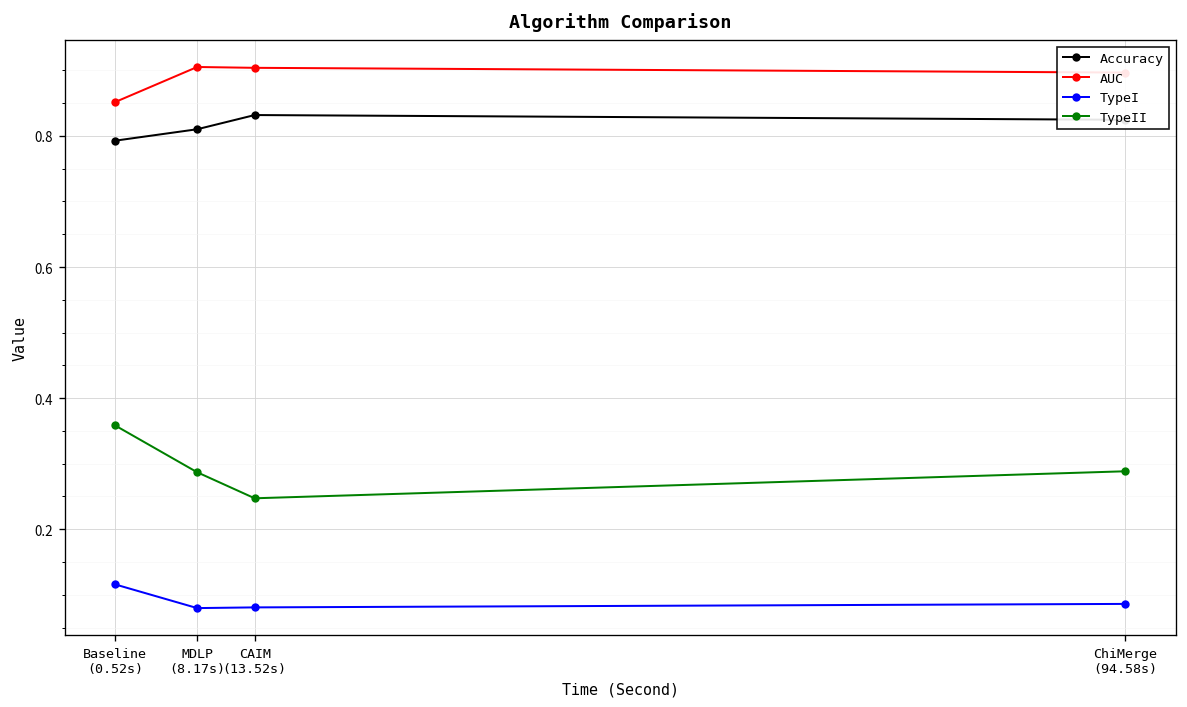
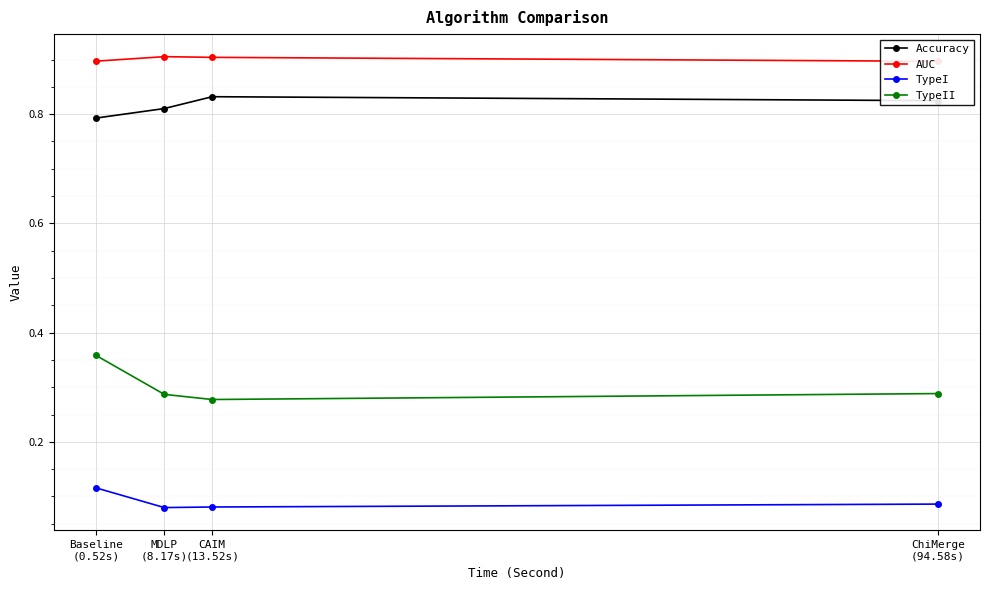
  {
    "Accuracy": {
      "Baseline (0.52s)": 0.79,
      "MDLP (8.17s)": 0.81,
      "CAIM (13.52s)": 0.83
    },
    "AUC": {
-     "Baseline (0.52s)": 0.85,
+     "Baseline (0.52s)": 0.90,
      "MDLP (8.17s)": 0.91,
      "CAIM (13.52s)": 0.90
    },
    "TypeI": {
      "Baseline (0.52s)": 0.12,
      "MDLP (8.17s)": 0.08,
      "CAIM (13.52s)": 0.08,
      "ChiMerge (94.58s)": 0.09
    },
    "TypeII": {
      "Baseline (0.52s)": 0.36,
      "MDLP (8.17s)": 0.29,
-     "CAIM (13.52s)": 0.25,
+     "CAIM (13.52s)": 0.28,
      "ChiMerge (94.58s)": 0.29
    }
  }
